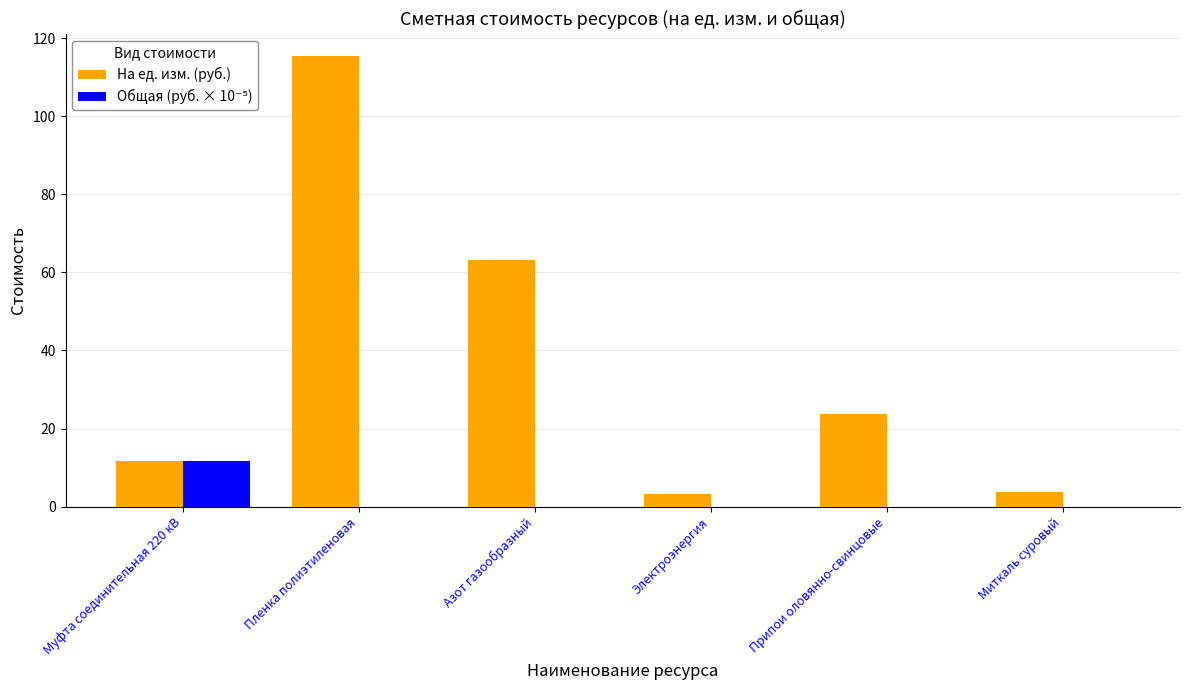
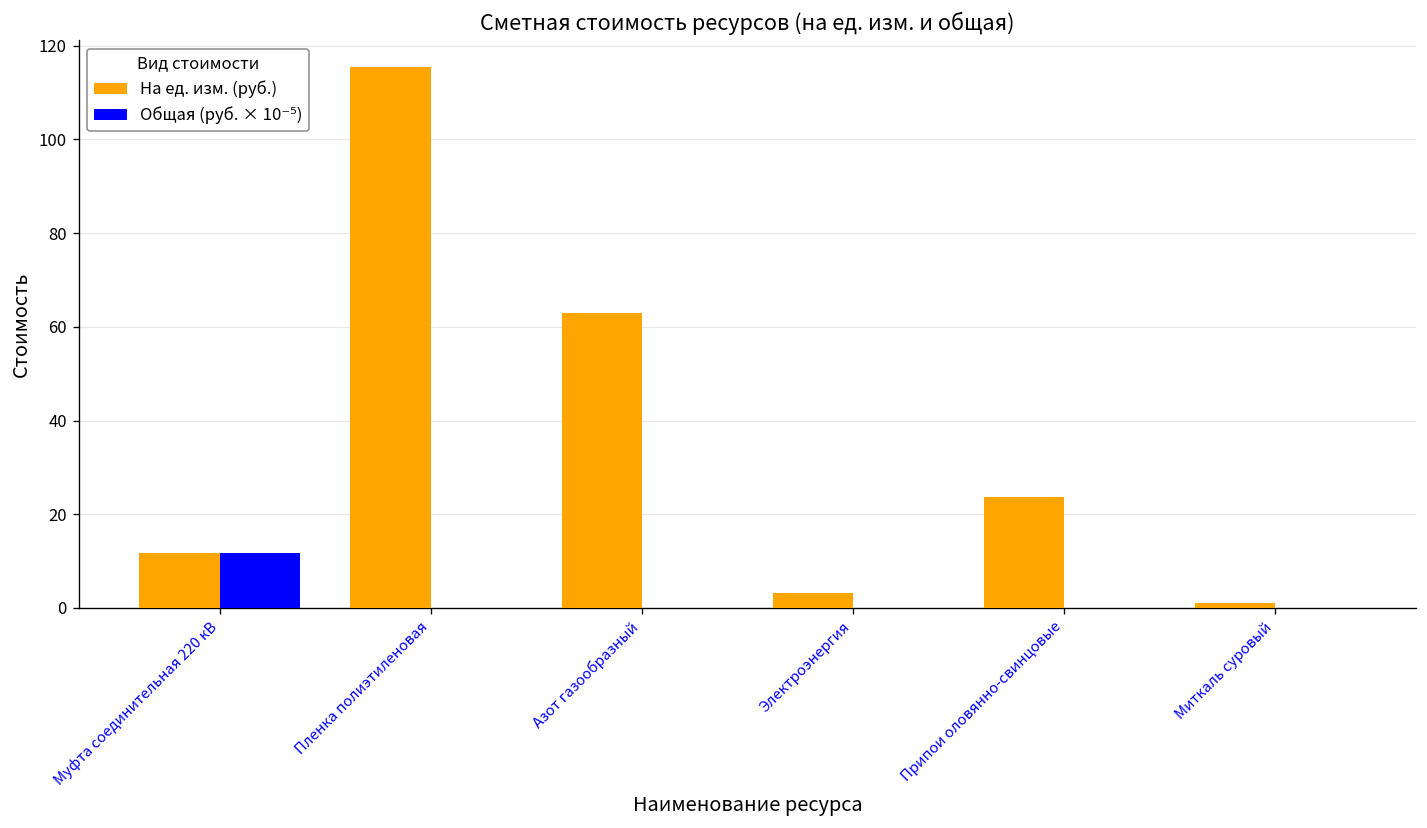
  {
    "На ед. изм. (руб.)": {
      "Муфта соединительная 220 кВ": 12,
      "Пленка полиэтиленовая": 115,
      "Азот газообразный": 63,
      "Электроэнергия": 3,
      "Припои оловянно-свинцовые": 24,
-     "Миткаль суровый": 4
+     "Миткаль суровый": 1
    },
    "Общая (руб. × 10⁻⁵)": {
      "Муфта соединительная 220 кВ": 12
    }
  }
